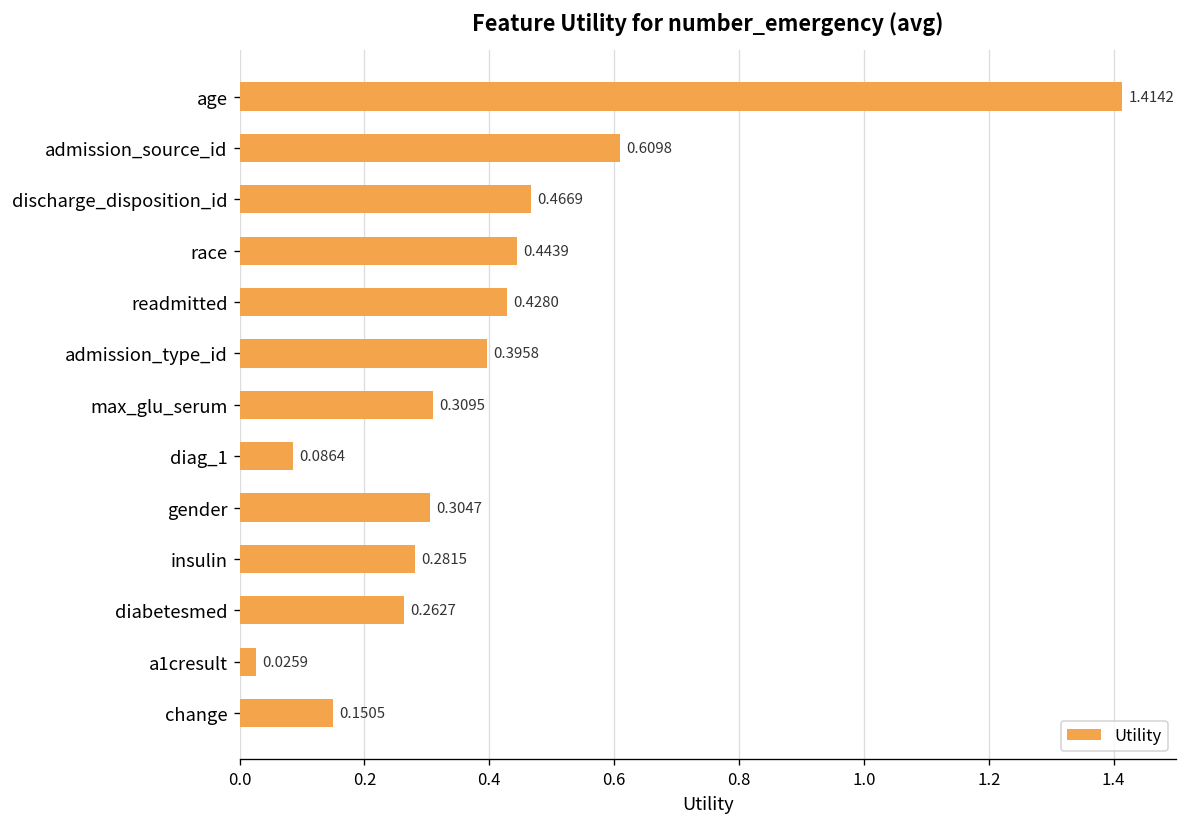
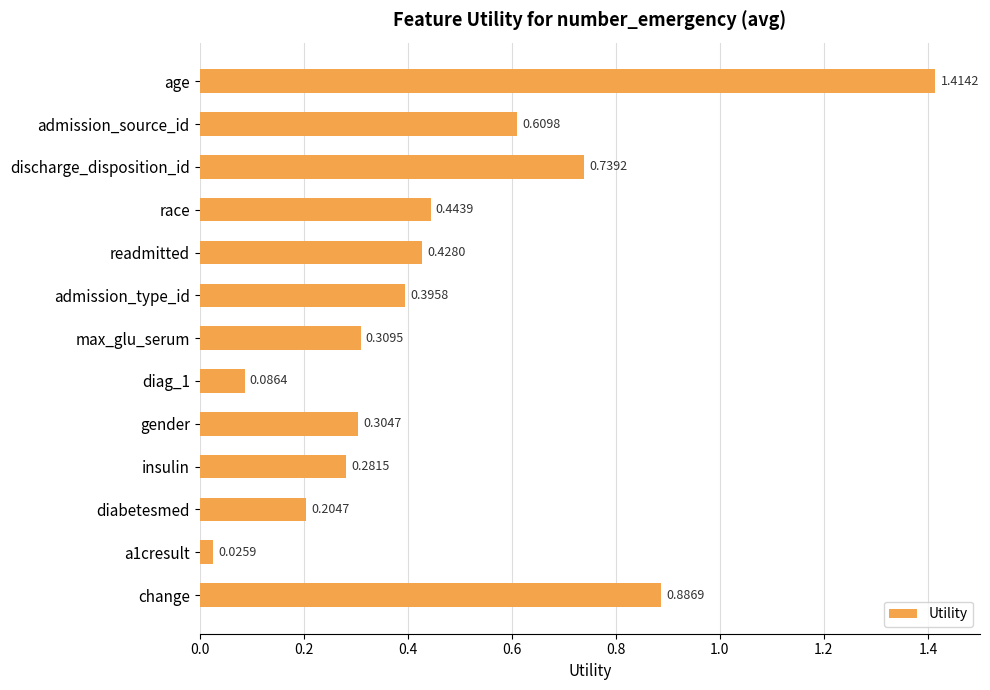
  {
    "age": 1.4142,
    "admission_source_id": 0.6098,
-   "discharge_disposition_id": 0.4669,
+   "discharge_disposition_id": 0.7392,
    "race": 0.4439,
    "readmitted": 0.4280,
    "admission_type_id": 0.3958,
    "max_glu_serum": 0.3095,
    "diag_1": 0.0864,
    "gender": 0.3047,
    "insulin": 0.2815,
-   "diabetesmed": 0.2627,
+   "diabetesmed": 0.2047,
    "a1cresult": 0.0259,
-   "change": 0.1505
+   "change": 0.8869
  }
